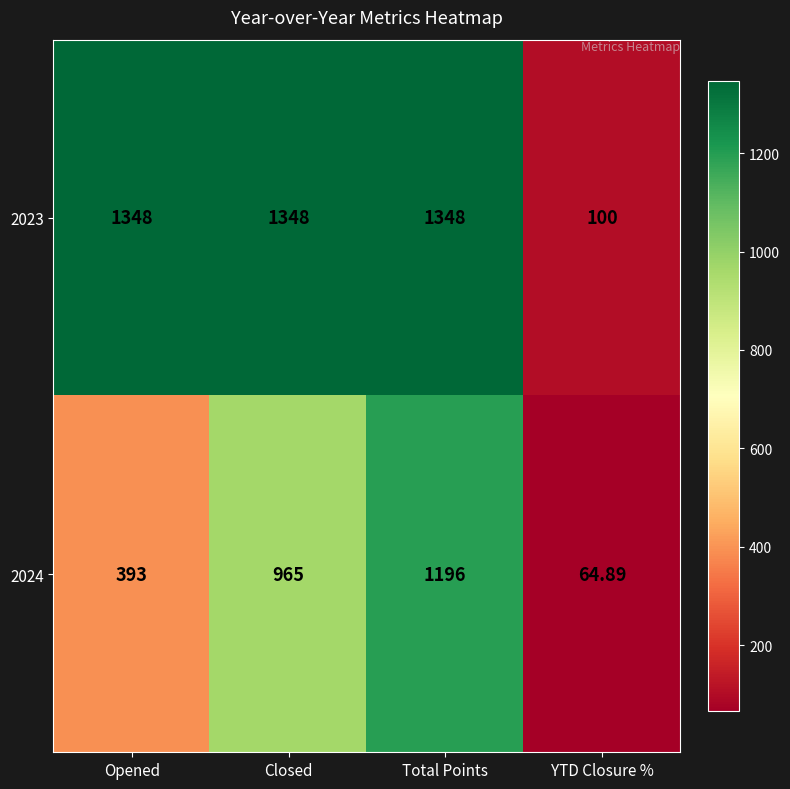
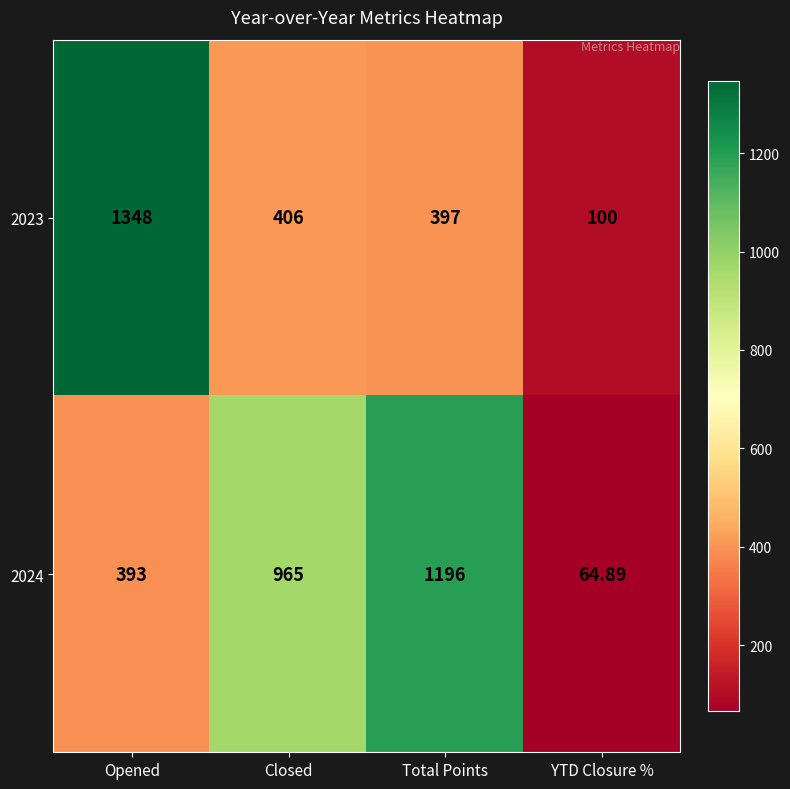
  {
    "2023": {
      "Opened": 1348,
-     "Closed": 1348,
-     "Total Points": 1348
+     "Closed": 406,
+     "Total Points": 397
    },
    "2024": {
      "Opened": 393,
      "Closed": 965,
      "Total Points": 1196,
      "YTD Closure %": 64.89
    }
  }
